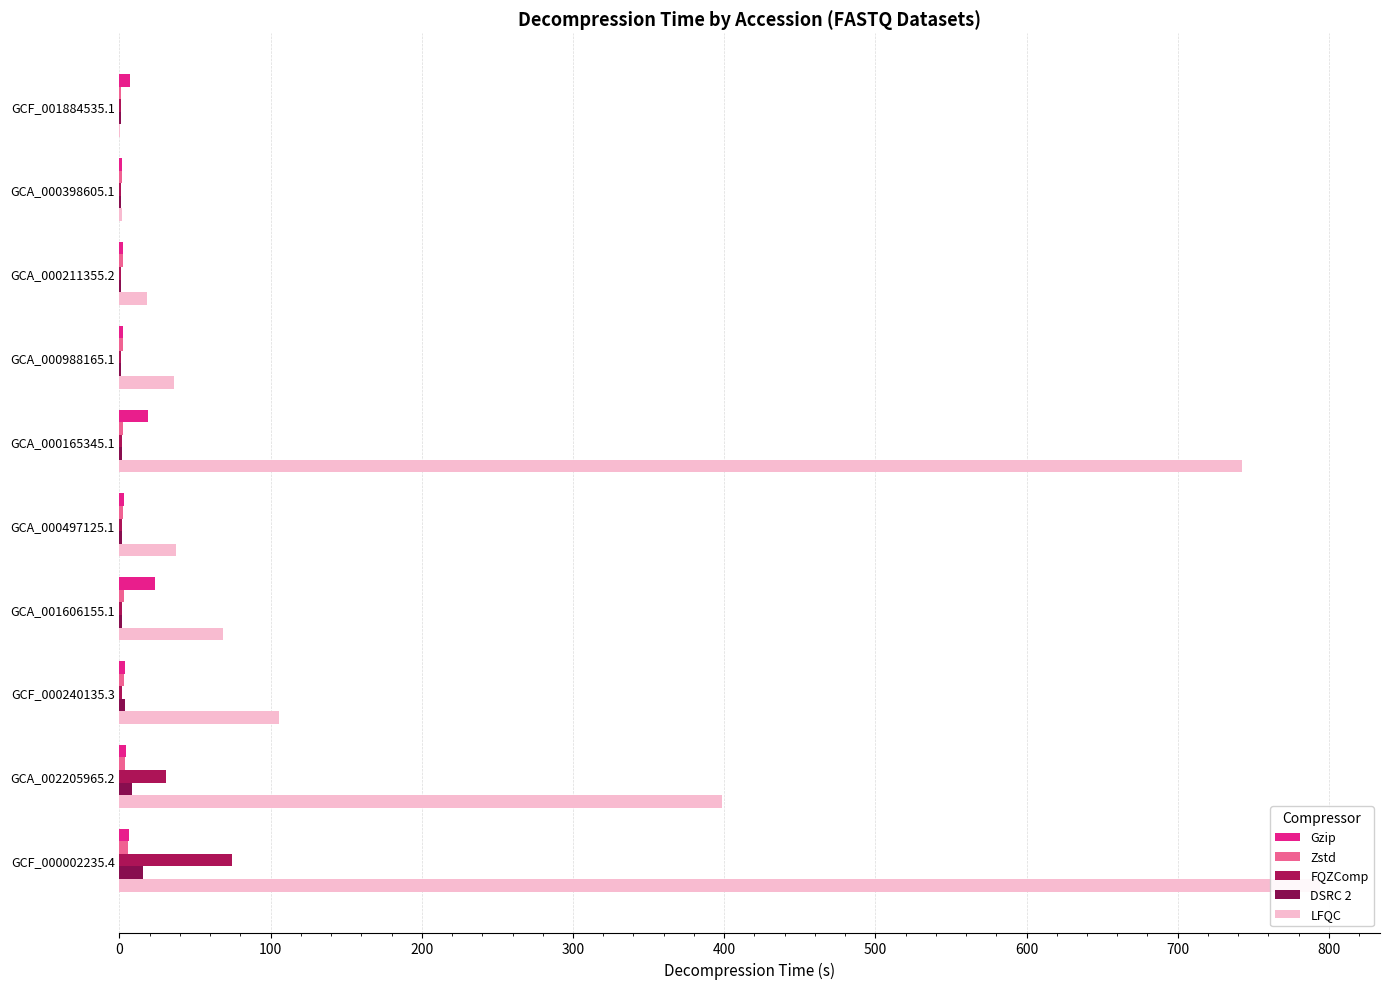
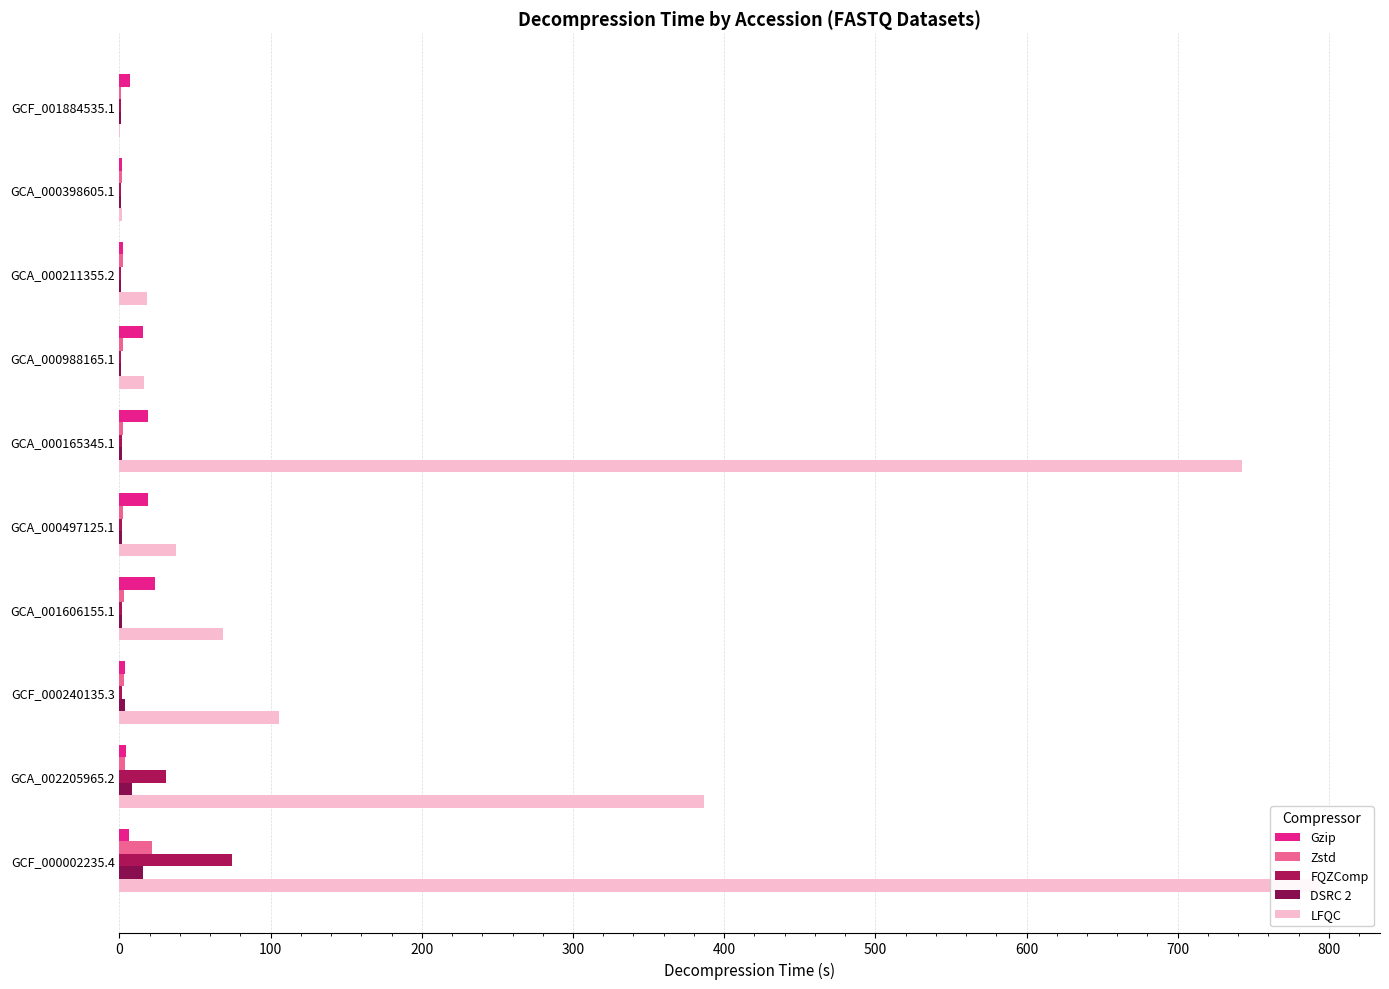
  {
    "Gzip": {
      "GCF_001884535.1": 7,
      "GCA_000398605.1": 2,
      "GCA_000211355.2": 2,
-     "GCA_000988165.1": 2,
+     "GCA_000988165.1": 15,
      "GCA_000165345.1": 19,
-     "GCA_000497125.1": 3,
+     "GCA_000497125.1": 19,
      "GCA_001606155.1": 23,
      "GCF_000240135.3": 3,
      "GCA_002205965.2": 4,
      "GCF_000002235.4": 6
    },
    "Zstd": {
      "GCA_000211355.2": 2,
      "GCA_000988165.1": 2,
      "GCA_000165345.1": 2,
      "GCA_000497125.1": 2,
      "GCA_001606155.1": 3,
      "GCF_000240135.3": 3,
      "GCA_002205965.2": 4,
-     "GCF_000002235.4": 6
+     "GCF_000002235.4": 21
    },
    "LFQC": {
      "GCA_000211355.2": 18,
-     "GCA_000988165.1": 36,
+     "GCA_000988165.1": 16,
      "GCA_000165345.1": 743,
      "GCA_000497125.1": 37,
      "GCA_001606155.1": 69,
      "GCF_000240135.3": 106,
-     "GCA_002205965.2": 399
+     "GCA_002205965.2": 387
    }
  }
